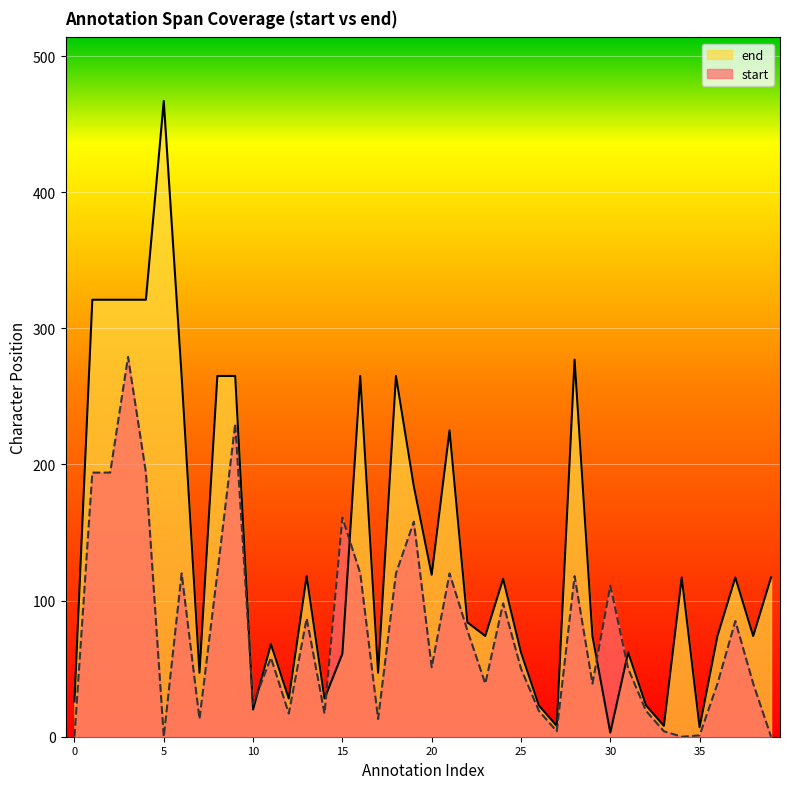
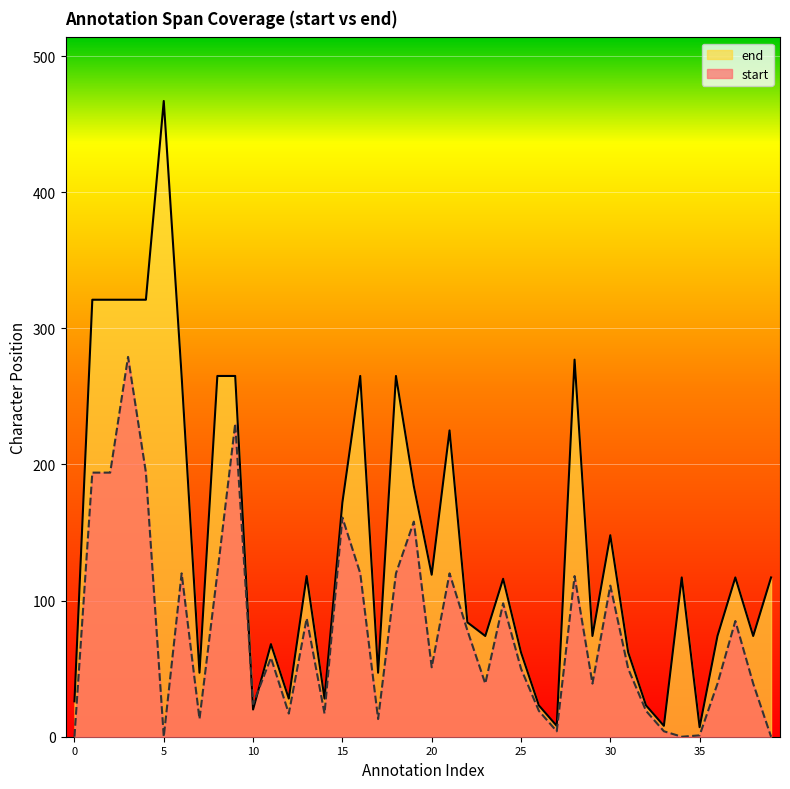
  {
    "end": {
      "0": 26,
      "5": 467,
      "10": 20,
-     "15": 61,
+     "15": 172,
      "20": 119,
      "25": 62,
-     "30": 3,
+     "30": 148,
      "35": 7
    },
    "start": {
      "0": 0,
      "5": 0,
      "10": 24,
      "15": 161,
      "20": 51,
      "25": 50,
      "30": 111,
      "35": 1
    }
  }
